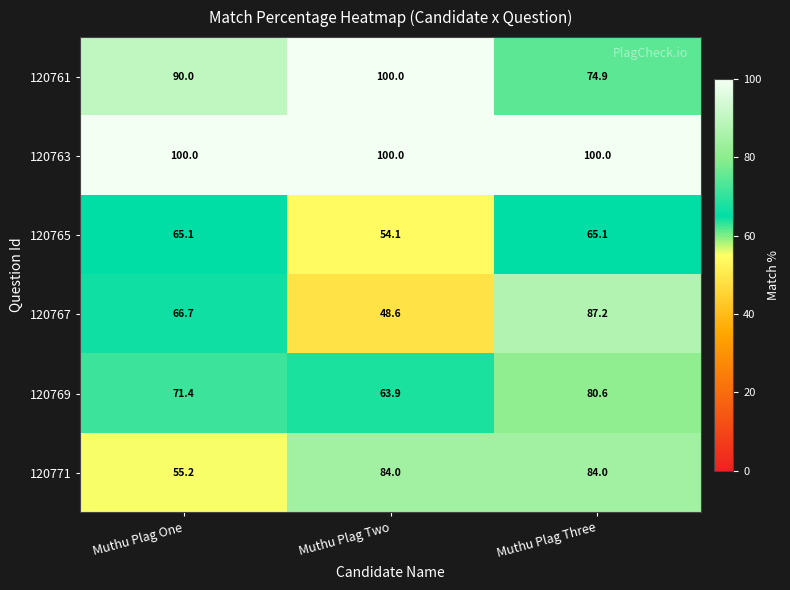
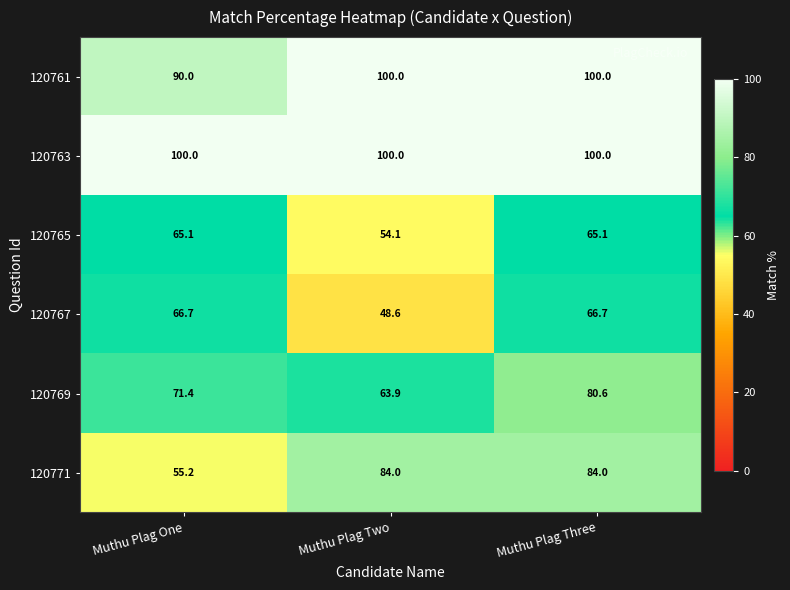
  {
    "120761": {
      "Muthu Plag One": 90.0,
      "Muthu Plag Two": 100.0,
-     "Muthu Plag Three": 74.9
+     "Muthu Plag Three": 100.0
    },
    "120763": {
      "Muthu Plag One": 100.0,
      "Muthu Plag Two": 100.0,
      "Muthu Plag Three": 100.0
    },
    "120765": {
      "Muthu Plag One": 65.1,
      "Muthu Plag Two": 54.1,
      "Muthu Plag Three": 65.1
    },
    "120767": {
      "Muthu Plag One": 66.7,
      "Muthu Plag Two": 48.6,
-     "Muthu Plag Three": 87.2
+     "Muthu Plag Three": 66.7
    },
    "120769": {
      "Muthu Plag One": 71.4,
      "Muthu Plag Two": 63.9,
      "Muthu Plag Three": 80.6
    },
    "120771": {
      "Muthu Plag One": 55.2,
      "Muthu Plag Two": 84.0,
      "Muthu Plag Three": 84.0
    }
  }
